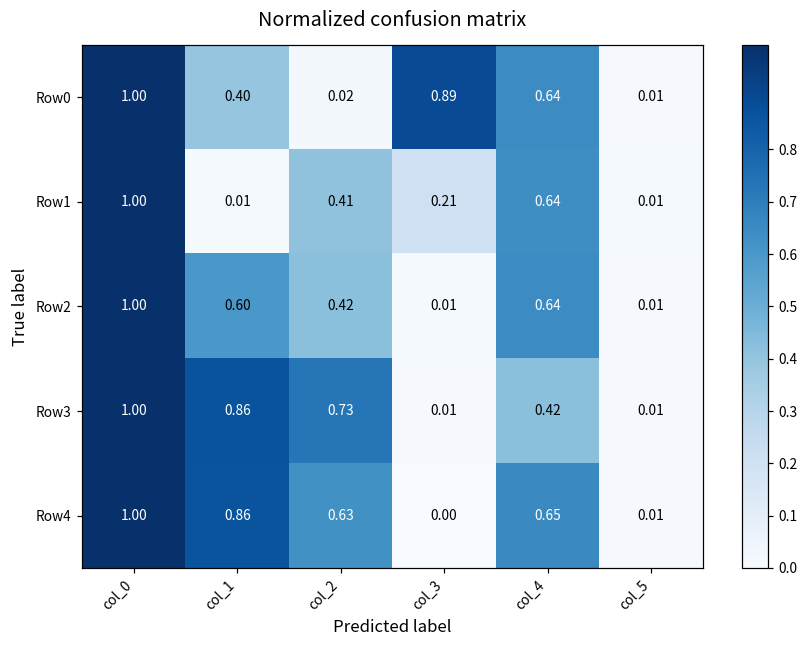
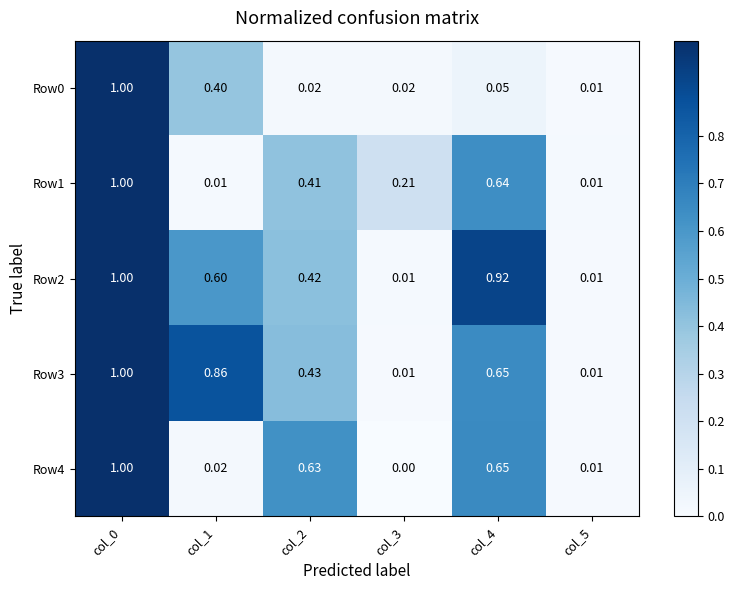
  {
    "Row0": {
      "col_0": 1.00,
      "col_1": 0.40,
      "col_2": 0.02,
-     "col_3": 0.89,
-     "col_4": 0.64,
+     "col_3": 0.02,
+     "col_4": 0.05,
      "col_5": 0.01
    },
    "Row1": {
      "col_0": 1.00,
      "col_1": 0.01,
      "col_2": 0.41,
      "col_3": 0.21,
      "col_4": 0.64,
      "col_5": 0.01
    },
    "Row2": {
      "col_0": 1.00,
      "col_1": 0.60,
      "col_2": 0.42,
      "col_3": 0.01,
-     "col_4": 0.64,
+     "col_4": 0.92,
      "col_5": 0.01
    },
    "Row3": {
      "col_0": 1.00,
      "col_1": 0.86,
-     "col_2": 0.73,
+     "col_2": 0.43,
      "col_3": 0.01,
-     "col_4": 0.42,
+     "col_4": 0.65,
      "col_5": 0.01
    },
    "Row4": {
      "col_0": 1.00,
-     "col_1": 0.86,
+     "col_1": 0.02,
      "col_2": 0.63,
      "col_3": 0.00,
      "col_4": 0.65,
      "col_5": 0.01
    }
  }
